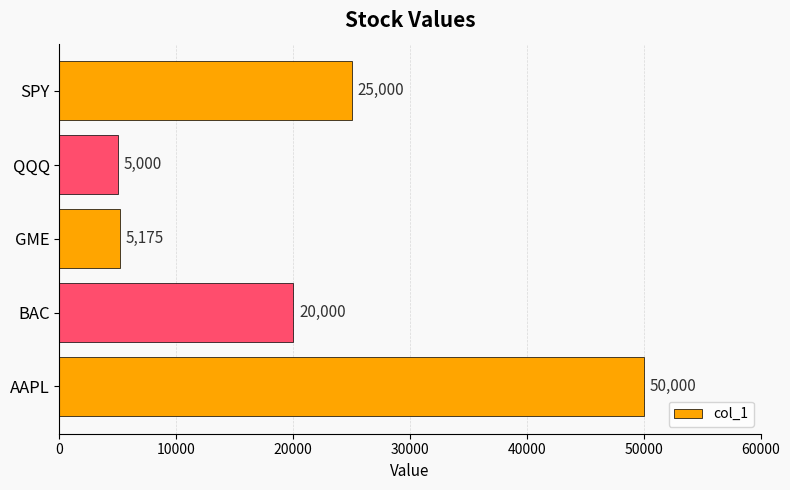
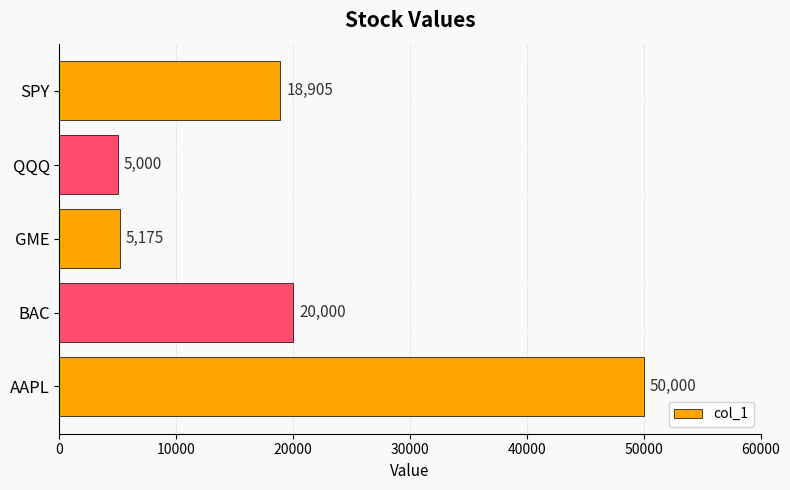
  {
-   "SPY": "25,000",
+   "SPY": "18,905",
    "QQQ": "5,000",
    "GME": "5,175",
    "BAC": "20,000",
    "AAPL": "50,000"
  }
